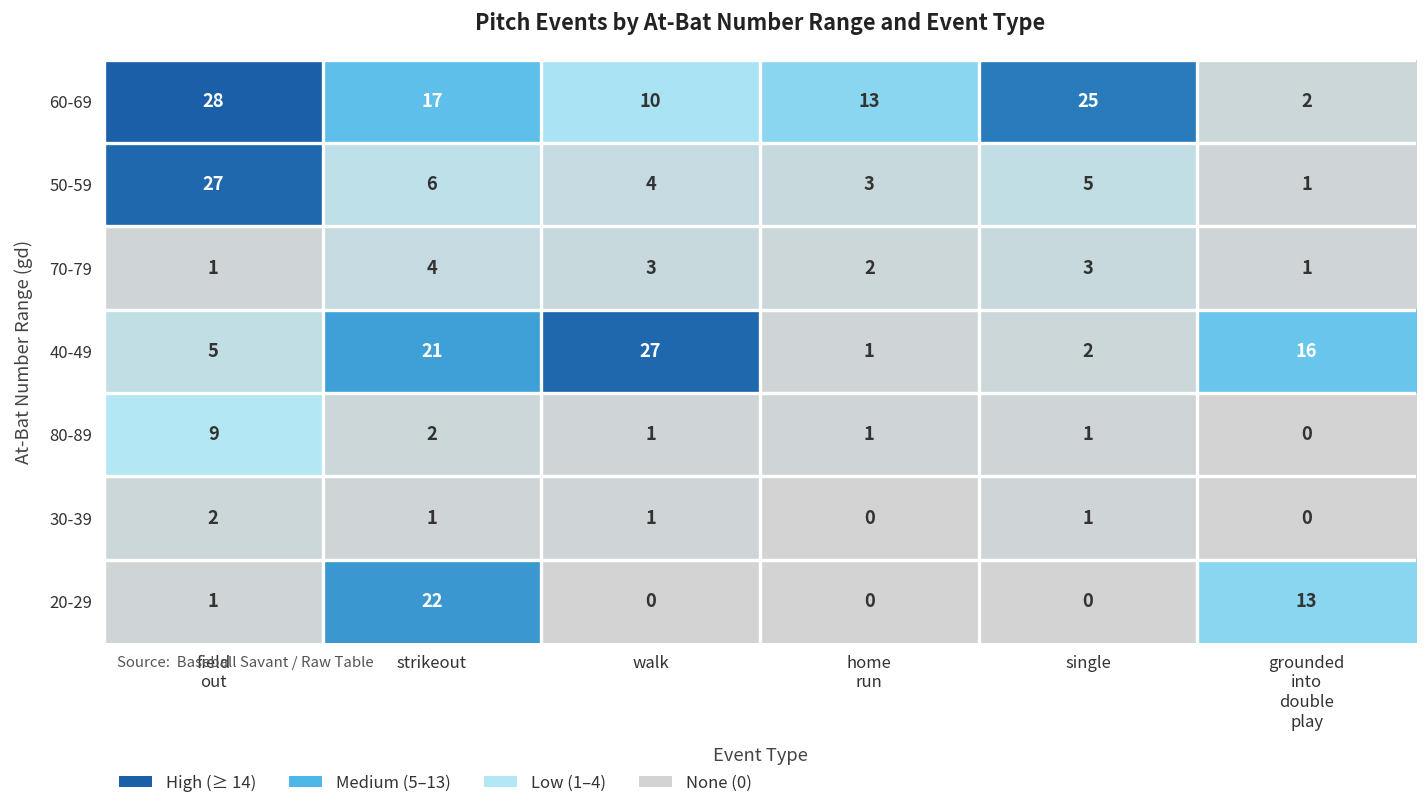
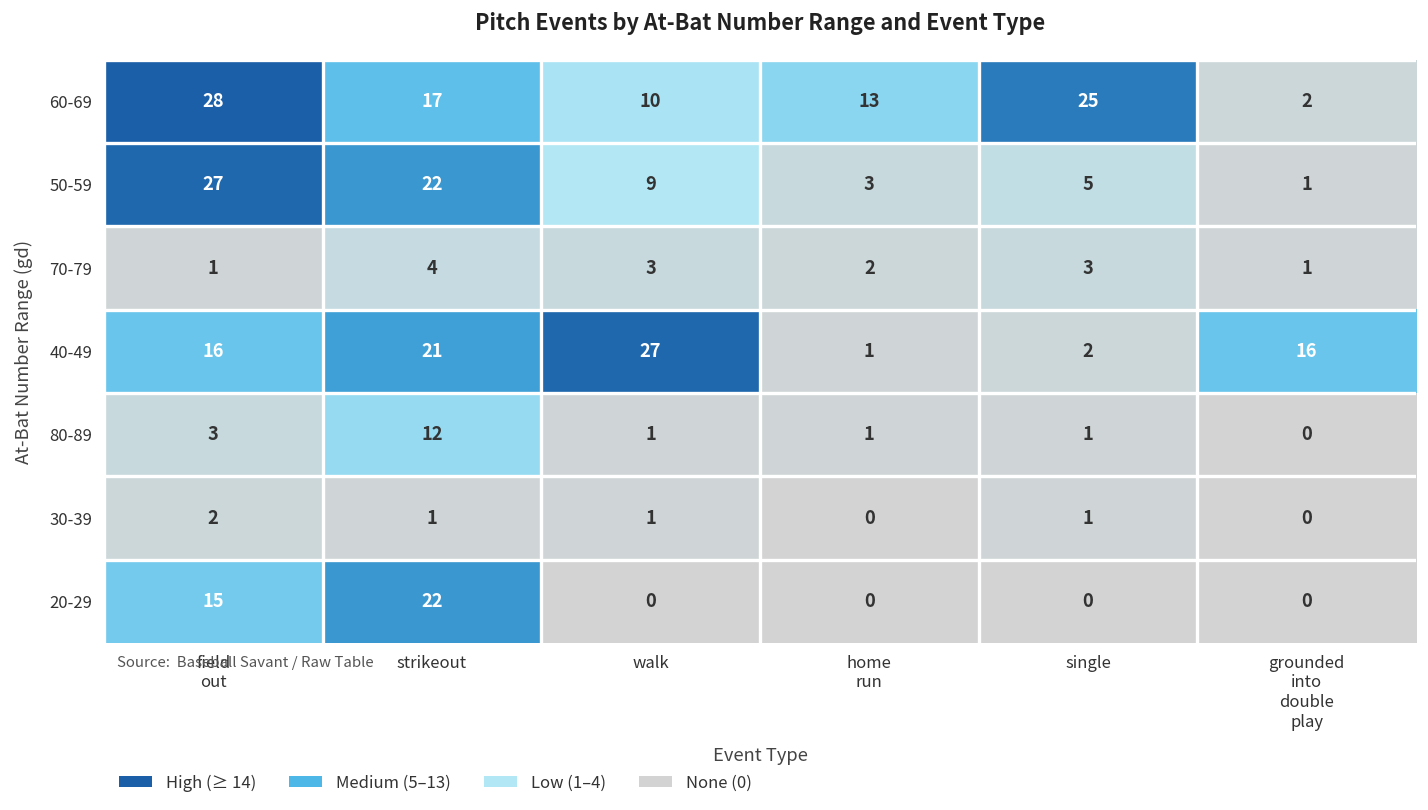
  {
    "60-69": {
      "field out": 28,
      "strikeout": 17,
      "walk": 10,
      "home run": 13,
      "single": 25,
      "grounded into double play": 2
    },
    "50-59": {
      "field out": 27,
-     "strikeout": 6,
-     "walk": 4,
+     "strikeout": 22,
+     "walk": 9,
      "home run": 3,
      "single": 5,
      "grounded into double play": 1
    },
    "70-79": {
      "field out": 1,
      "strikeout": 4,
      "walk": 3,
      "home run": 2,
      "single": 3,
      "grounded into double play": 1
    },
    "40-49": {
-     "field out": 5,
+     "field out": 16,
      "strikeout": 21,
      "walk": 27,
      "home run": 1,
      "single": 2,
      "grounded into double play": 16
    },
    "80-89": {
-     "field out": 9,
-     "strikeout": 2,
+     "field out": 3,
+     "strikeout": 12,
      "walk": 1,
      "home run": 1,
      "single": 1,
      "grounded into double play": 0
    },
    "30-39": {
      "field out": 2,
      "strikeout": 1,
      "walk": 1,
      "home run": 0,
      "single": 1,
      "grounded into double play": 0
    },
    "20-29": {
-     "field out": 1,
+     "field out": 15,
      "strikeout": 22,
      "walk": 0,
      "home run": 0,
      "single": 0,
-     "grounded into double play": 13
+     "grounded into double play": 0
    }
  }
